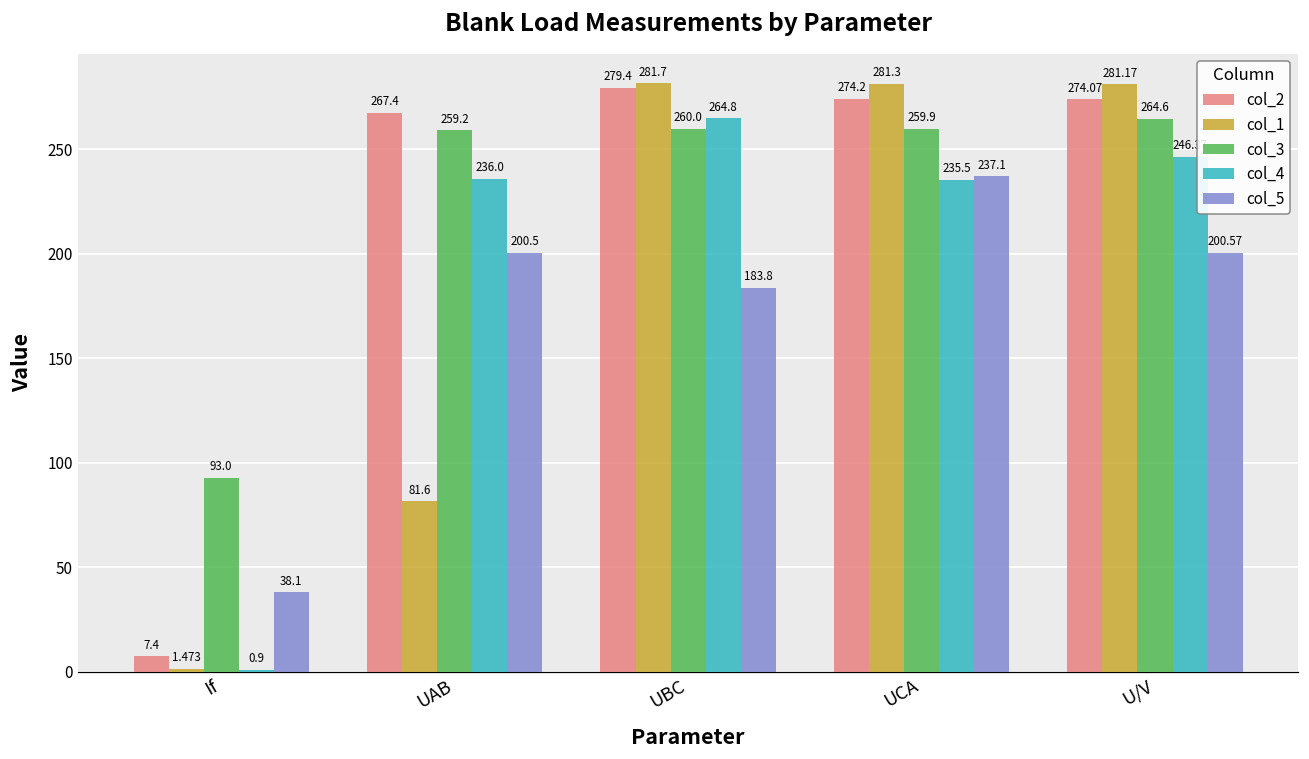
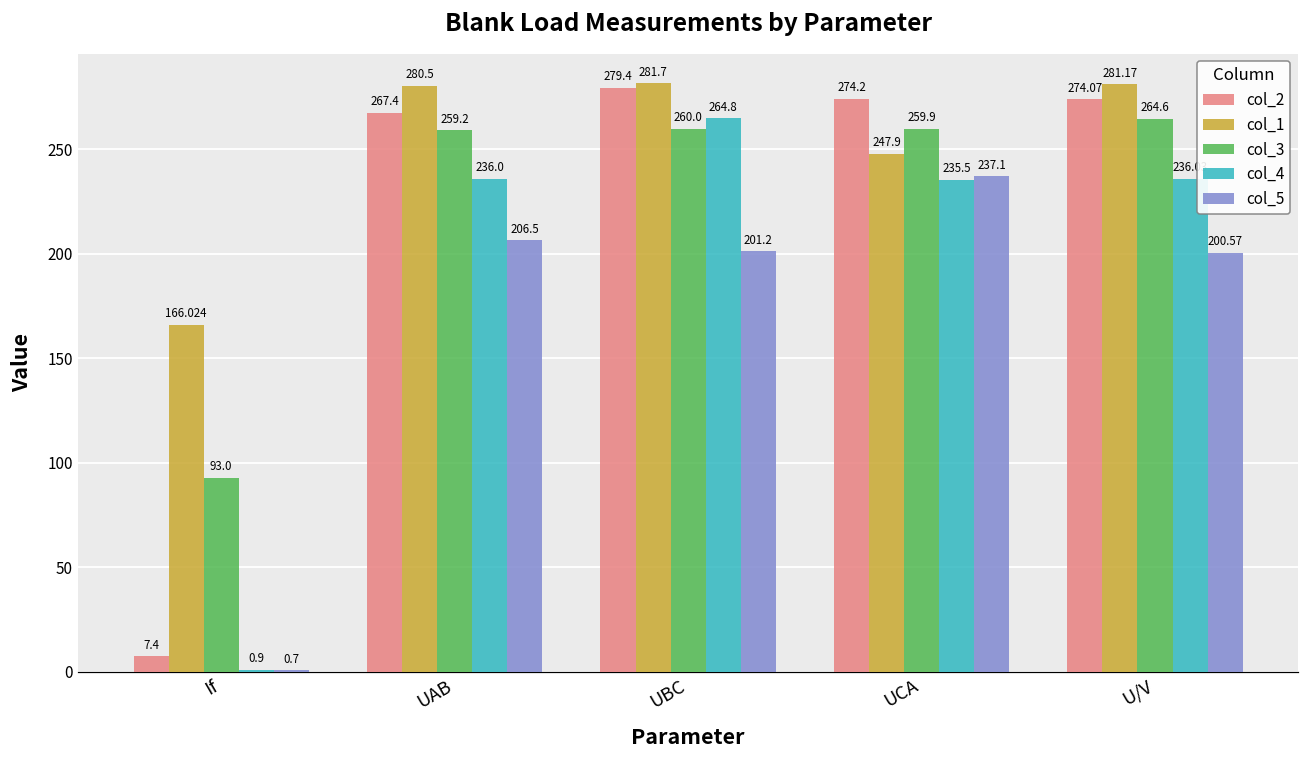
  {
    "col_2": {
      "If": 7.4,
      "UAB": 267.4,
      "UBC": 279.4,
      "UCA": 274.2,
      "U/V": 274.07
    },
    "col_1": {
-     "If": 1.473,
-     "UAB": 81.6,
+     "If": 166.024,
+     "UAB": 280.5,
      "UBC": 281.7,
-     "UCA": 281.3,
+     "UCA": 247.9,
      "U/V": 281.17
    },
    "col_3": {
      "If": 93.0,
      "UAB": 259.2,
      "UBC": 260.0,
      "UCA": 259.9,
      "U/V": 264.6
    },
    "col_4": {
-     "U/V": 246
+     "U/V": 236
    },
    "col_5": {
-     "If": 38.1,
-     "UAB": 200.5,
-     "UBC": 183.8,
+     "If": 0.7,
+     "UAB": 206.5,
+     "UBC": 201.2,
      "UCA": 237.1,
      "U/V": 200.57
    }
  }
